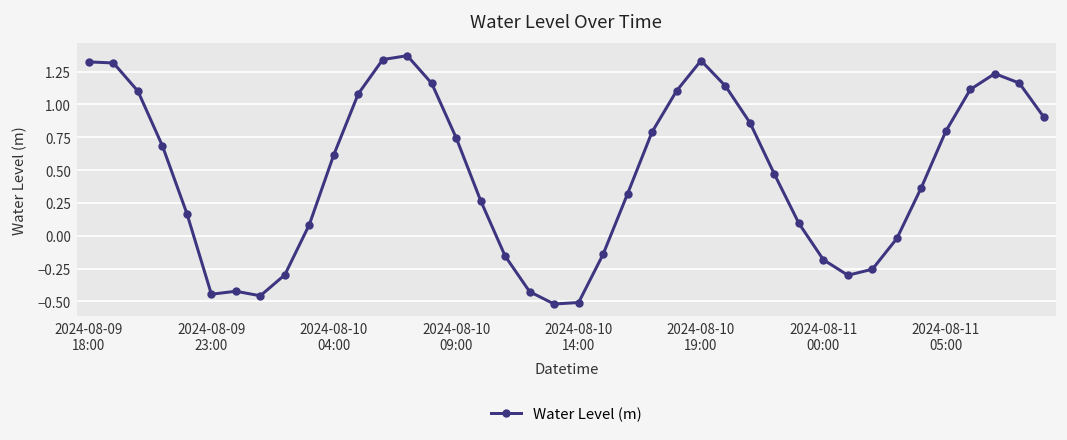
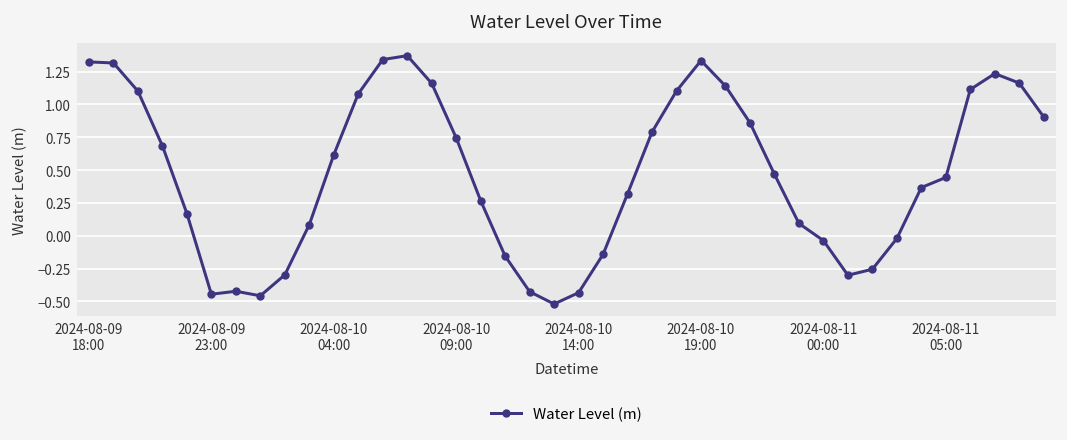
  {
    "2024-08-09 18:00": 1.32,
    "2024-08-09 23:00": -0.45,
    "2024-08-10 04:00": 0.62,
    "2024-08-10 09:00": 0.75,
-   "2024-08-10 14:00": -0.51,
+   "2024-08-10 14:00": -0.43,
    "2024-08-10 19:00": 1.33,
-   "2024-08-11 00:00": -0.18,
-   "2024-08-11 05:00": 0.80
+   "2024-08-11 00:00": -0.04,
+   "2024-08-11 05:00": 0.44
  }
